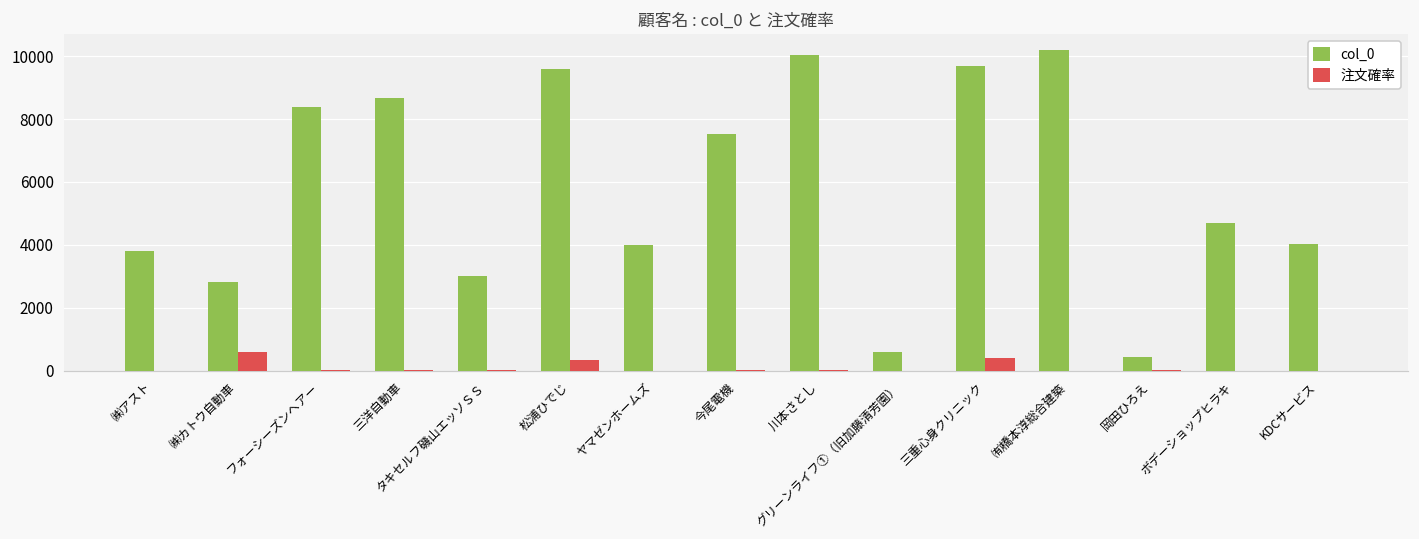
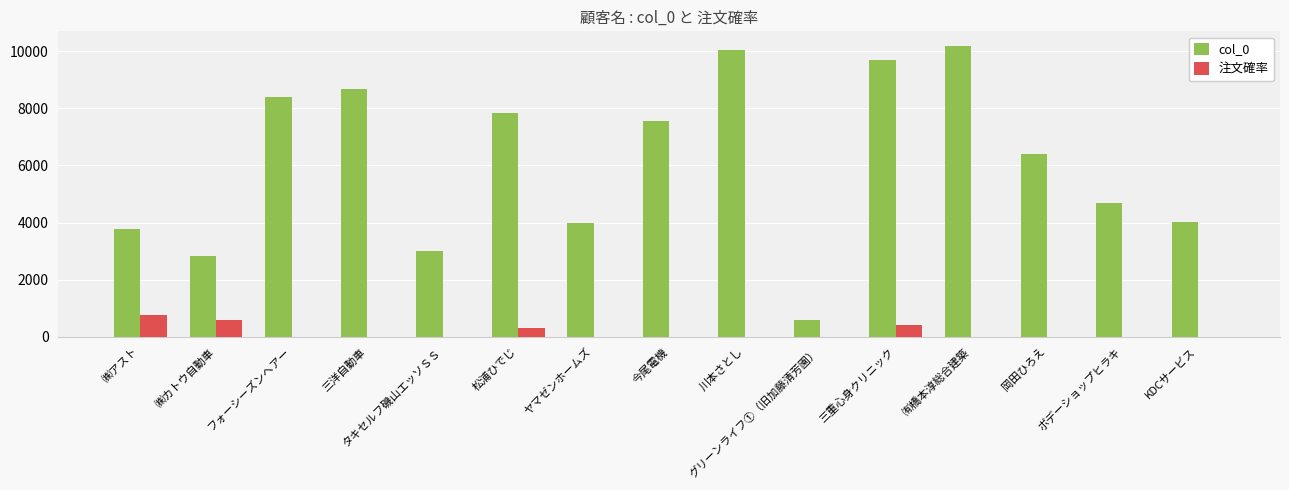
  {
    "col_0": {
      "㈱アスト": 3800,
      "㈱カトウ自動車": 2800,
      "フォーシーズンヘアー": 8400,
      "三洋自動車": 8700,
      "タキセルフ磯山エッソＳＳ": 3000,
-     "松浦ひでじ": 9600,
+     "松浦ひでじ": 7800,
      "ヤマゼンホームズ": 4000,
      "今尾電機": 7500,
      "川本さとし": 10000,
      "グリーンライフ①（旧加藤清芳園）": 600,
      "三重心身クリニック": 9700,
      "㈲橋本淳総合建築": 10200,
-     "岡田ひろえ": 400,
+     "岡田ひろえ": 6400,
      "ボデーショップヒラキ": 4700,
      "KDCサービス": 4000
    },
    "注文確率": {
-     "㈱アスト": 0,
+     "㈱アスト": 800,
      "㈱カトウ自動車": 600,
      "松浦ひでじ": 300,
      "三重心身クリニック": 400
    }
  }
